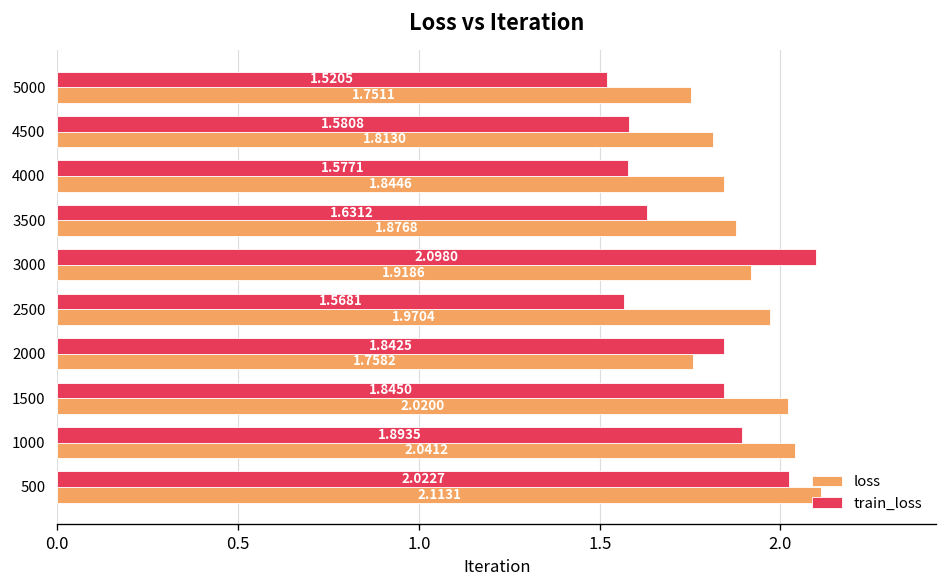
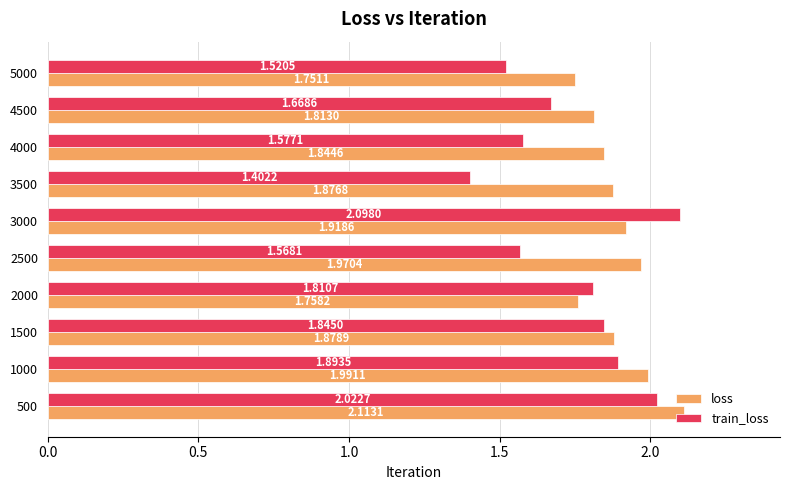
  {
    "loss": {
      "5000": 1.7511,
      "4500": 1.8130,
      "4000": 1.8446,
      "3500": 1.8768,
      "3000": 1.9186,
      "2500": 1.9704,
      "2000": 1.7582,
-     "1500": 2.0200,
-     "1000": 2.0412,
+     "1500": 1.8789,
+     "1000": 1.9911,
      "500": 2.1131
    },
    "train_loss": {
      "5000": 1.5205,
-     "4500": 1.5808,
+     "4500": 1.6686,
      "4000": 1.5771,
-     "3500": 1.6312,
+     "3500": 1.4022,
      "3000": 2.0980,
      "2500": 1.5681,
-     "2000": 1.8425,
+     "2000": 1.8107,
      "1500": 1.8450,
      "1000": 1.8935,
      "500": 2.0227
    }
  }
